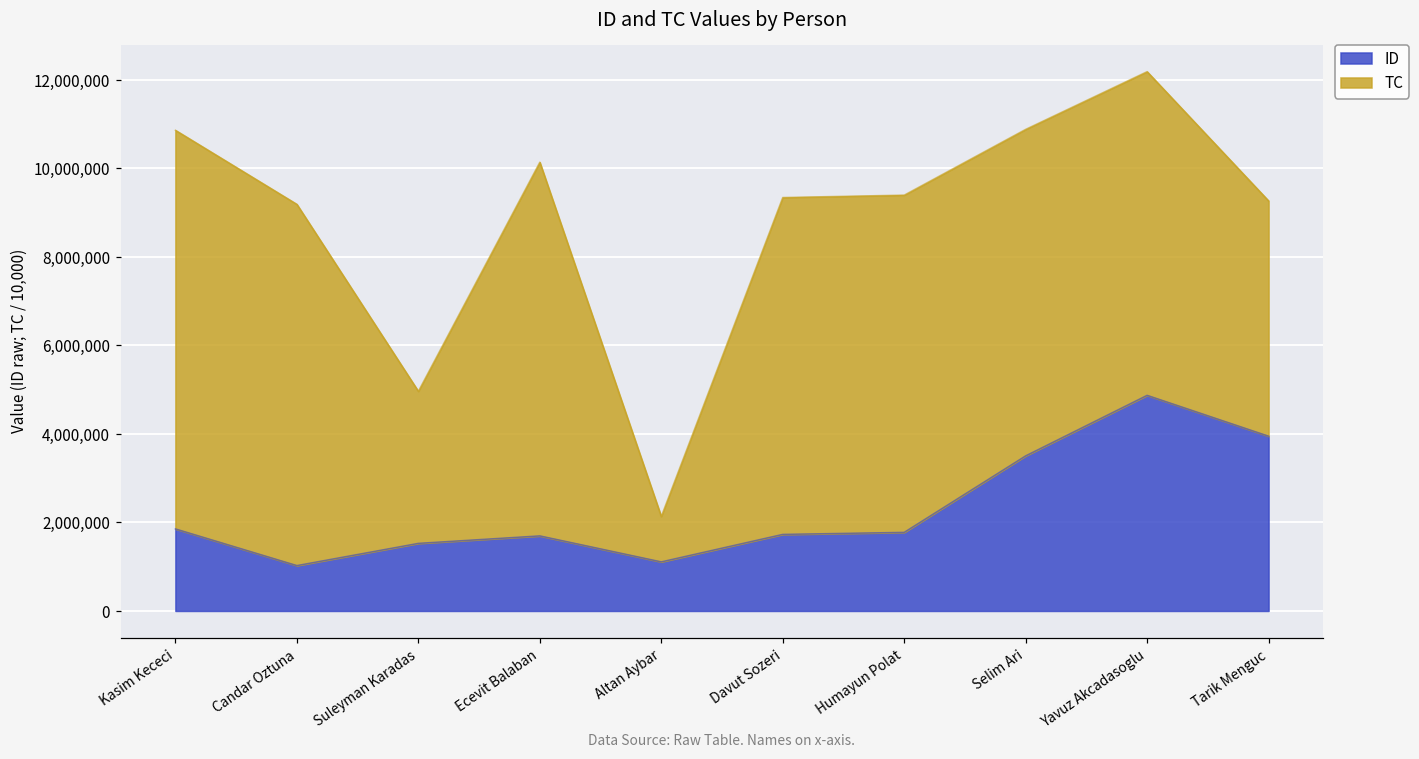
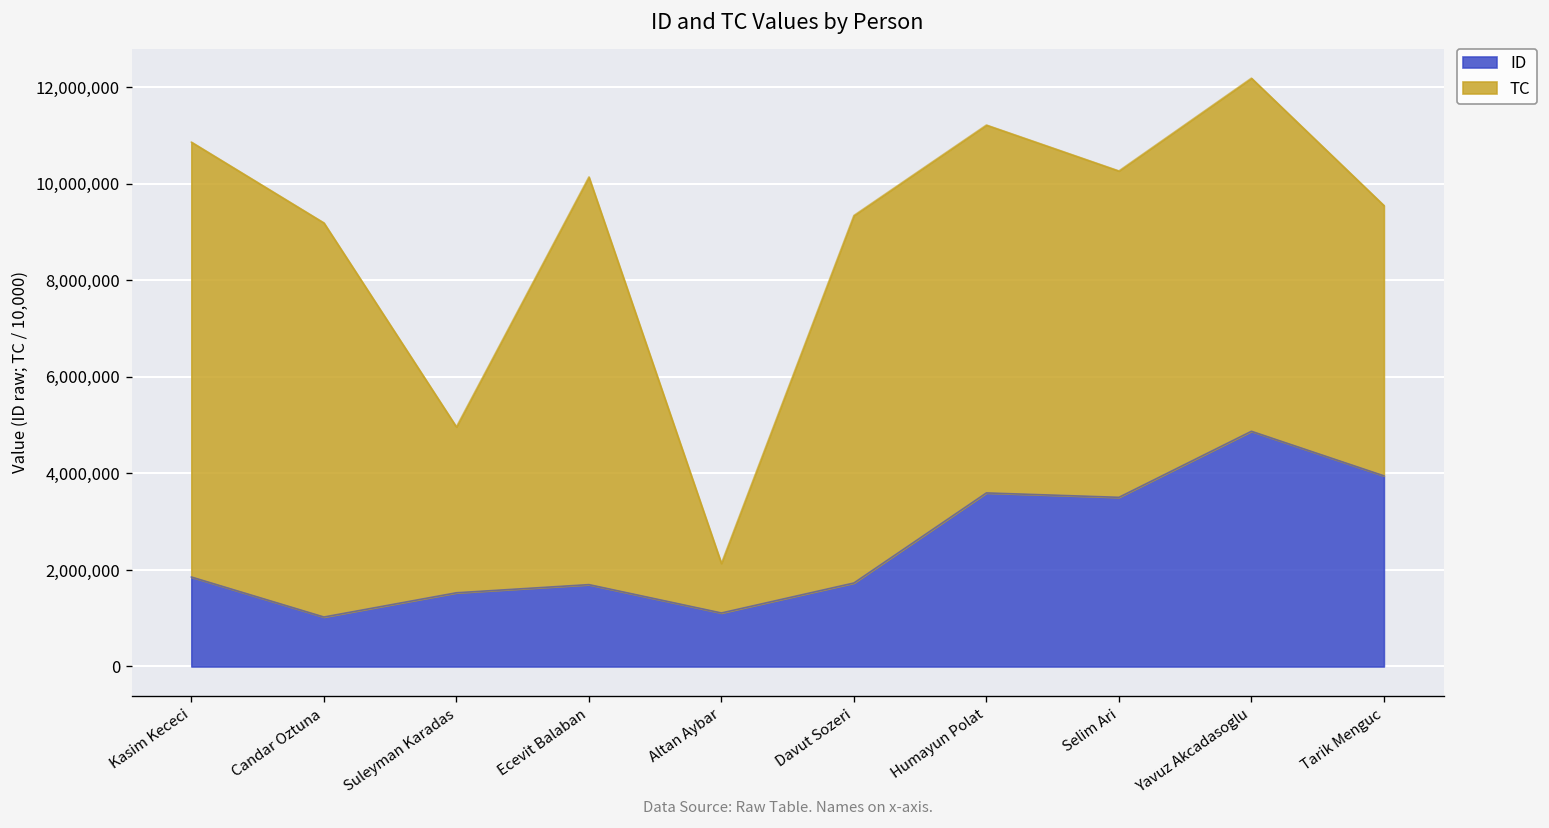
  {
    "ID": {
      "Kasim Kececi": "1,900,000",
      "Candar Oztuna": "1,000,000",
      "Suleyman Karadas": "1,500,000",
      "Ecevit Balaban": "1,700,000",
      "Altan Aybar": "1,100,000",
      "Davut Sozeri": "1,700,000",
-     "Humayun Polat": "1,800,000",
+     "Humayun Polat": "3,600,000",
      "Selim Ari": "3,500,000",
      "Yavuz Akcadasoglu": "4,900,000",
      "Tarik Menguc": "3,900,000"
    },
    "TC": {
      "Kasim Kececi": "9,000,000",
      "Candar Oztuna": "8,200,000",
      "Suleyman Karadas": "3,400,000",
      "Ecevit Balaban": "8,400,000",
      "Altan Aybar": "1,000,000",
      "Davut Sozeri": "7,600,000",
      "Humayun Polat": "7,600,000",
-     "Selim Ari": "7,400,000",
+     "Selim Ari": "6,800,000",
      "Yavuz Akcadasoglu": "7,300,000",
-     "Tarik Menguc": "5,300,000"
+     "Tarik Menguc": "5,600,000"
    }
  }
